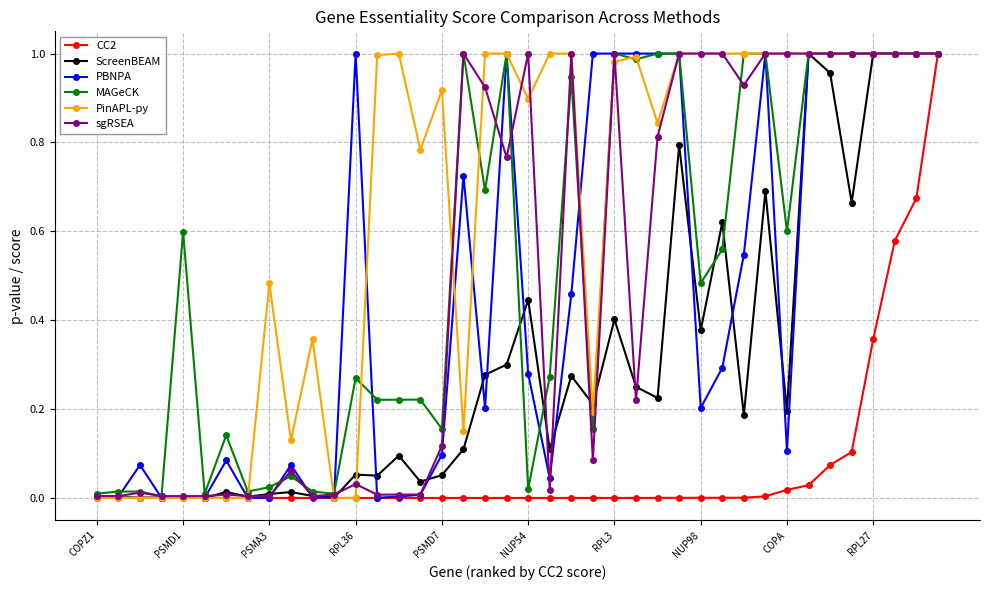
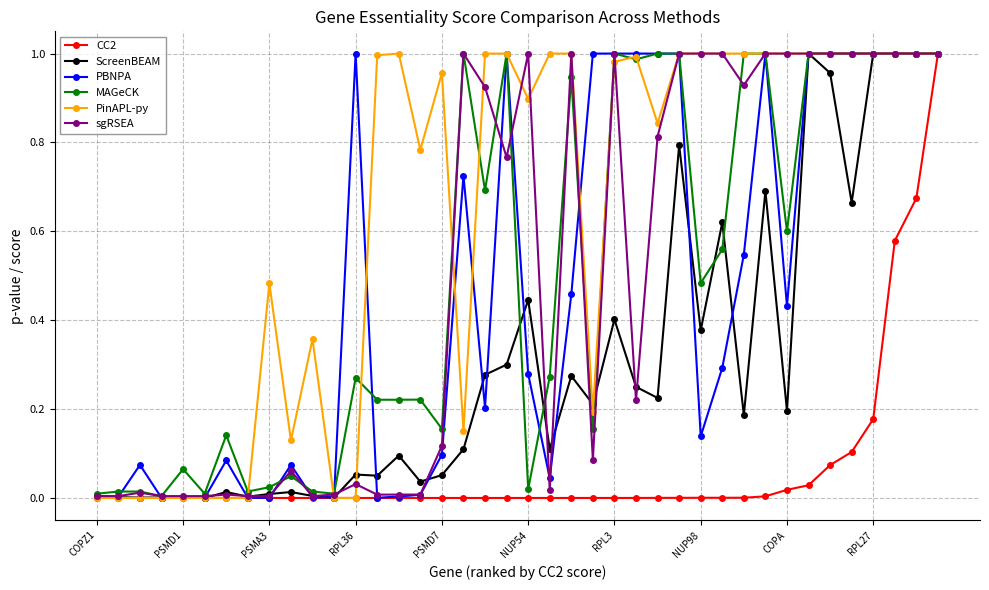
  {
    "CC2": {
      "PSMD7": 0.00,
      "NUP54": 0.00,
      "RPL3": 0.00,
      "NUP98": 0.00,
      "COPA": 0.02,
-     "RPL27": 0.36
+     "RPL27": 0.18
    },
    "ScreenBEAM": {
      "RPL36": 0.05,
      "PSMD7": 0.05,
      "NUP54": 0.45,
      "RPL3": 0.40,
      "NUP98": 0.38,
      "COPA": 0.20
    },
    "PBNPA": {
      "RPL36": 1.00,
      "PSMD7": 0.10,
      "NUP54": 0.28,
-     "NUP98": 0.20,
-     "COPA": 0.11
+     "NUP98": 0.14,
+     "COPA": 0.43
    },
    "MAGeCK": {
-     "PSMD1": 0.60,
+     "PSMD1": 0.06,
      "PSMA3": 0.02,
      "RPL36": 0.27,
      "PSMD7": 0.16,
      "NUP54": 0.02,
      "NUP98": 0.48,
      "COPA": 0.60
    },
    "PinAPL-py": {
      "PSMA3": 0.48,
-     "PSMD7": 0.92,
+     "PSMD7": 0.96,
      "NUP54": 0.90,
      "RPL3": 0.98
    },
    "sgRSEA": {
      "RPL36": 0.03,
      "PSMD7": 0.12,
      "NUP54": 1.00
    }
  }
